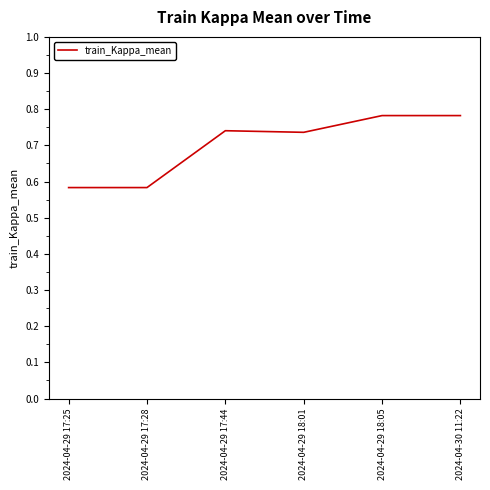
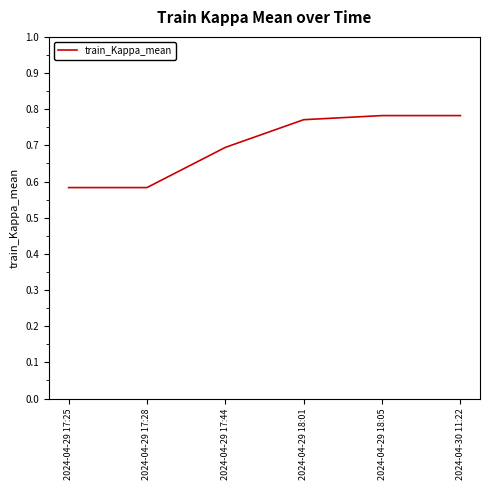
  {
    "2024-04-29 17:25": 0.58,
    "2024-04-29 17:28": 0.58,
-   "2024-04-29 17:44": 0.74,
-   "2024-04-29 18:01": 0.74,
+   "2024-04-29 17:44": 0.69,
+   "2024-04-29 18:01": 0.77,
    "2024-04-29 18:05": 0.78,
    "2024-04-30 11:22": 0.78
  }
